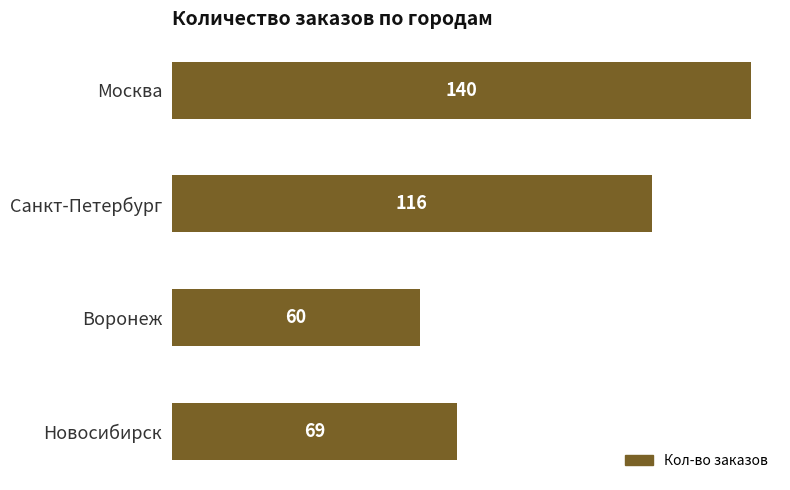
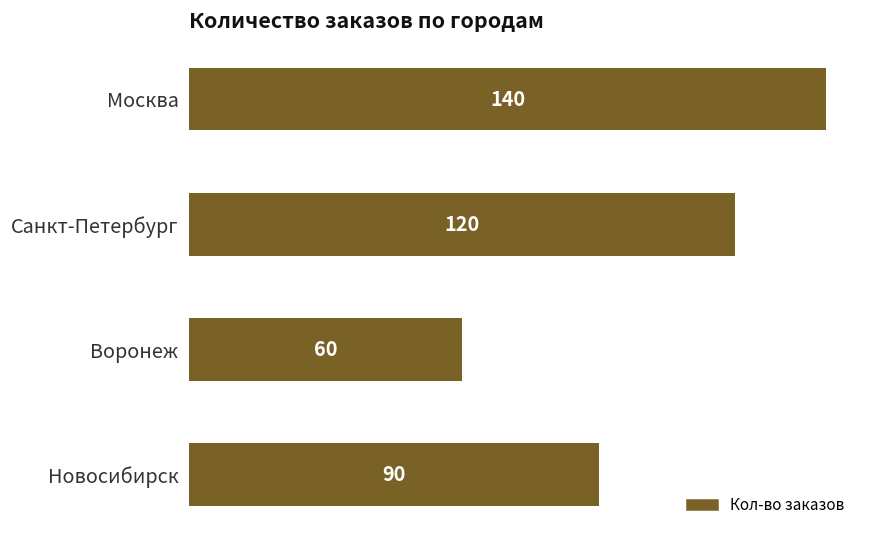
  {
    "Москва": 140,
-   "Санкт-Петербург": 116,
+   "Санкт-Петербург": 120,
    "Воронеж": 60,
-   "Новосибирск": 69
+   "Новосибирск": 90
  }
